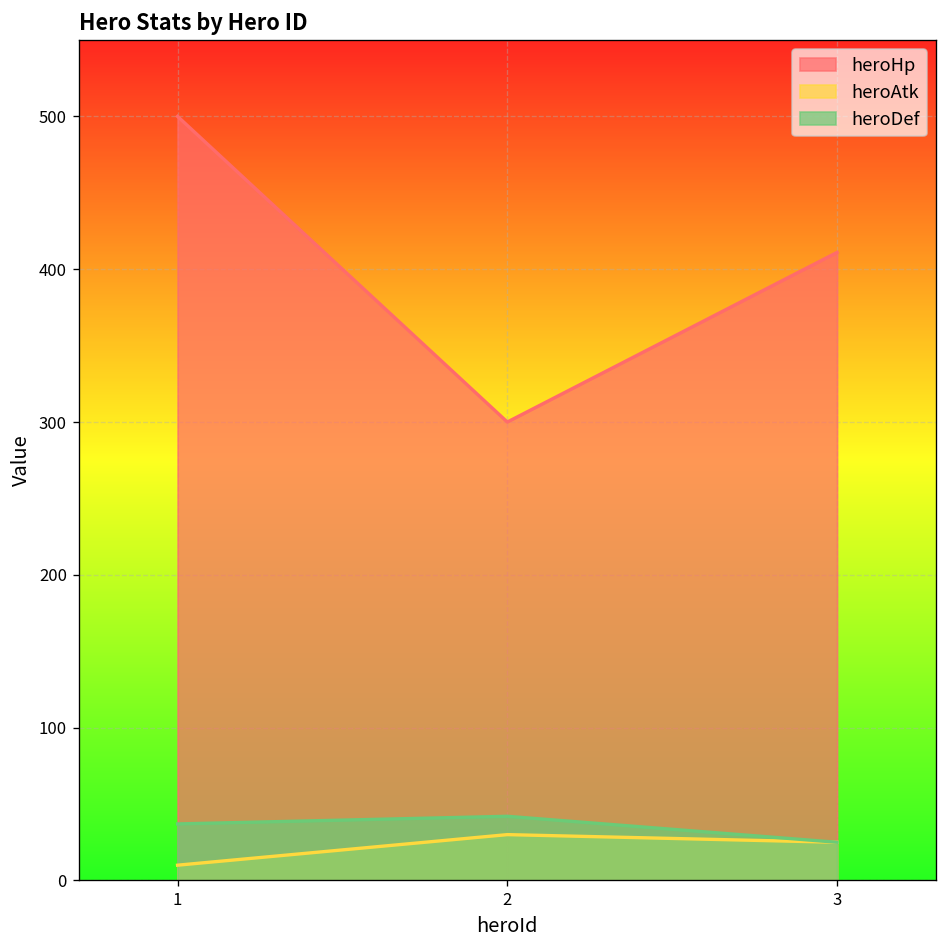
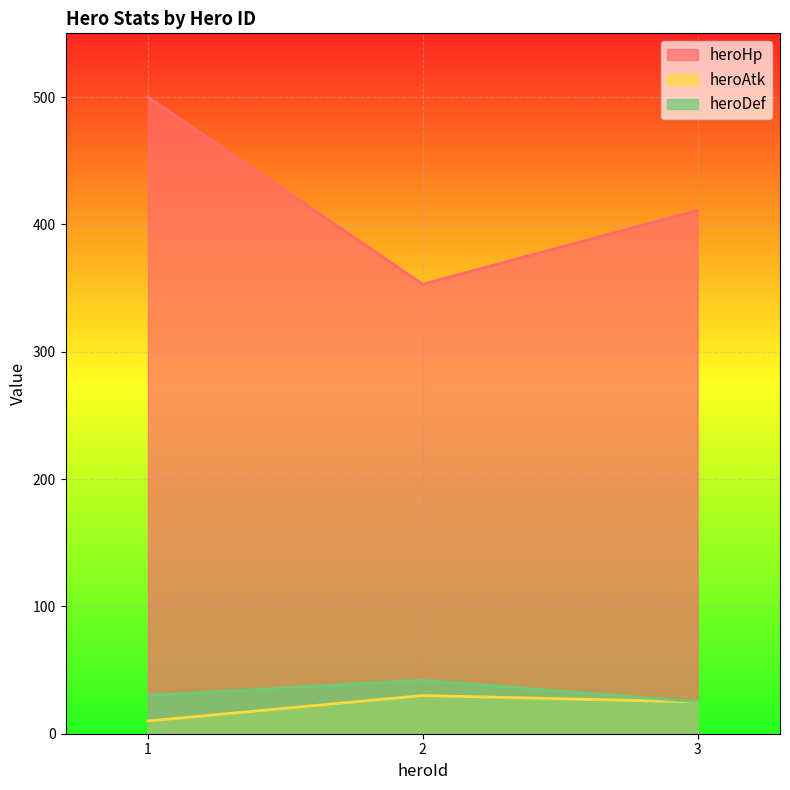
  {
    "heroHp": {
      "1": 500,
-     "2": 300,
+     "2": 353,
      "3": 411
    },
    "heroAtk": {
      "1": 10,
      "2": 30
    },
    "heroDef": {
-     "1": 37,
+     "1": 30,
      "2": 42
    }
  }
